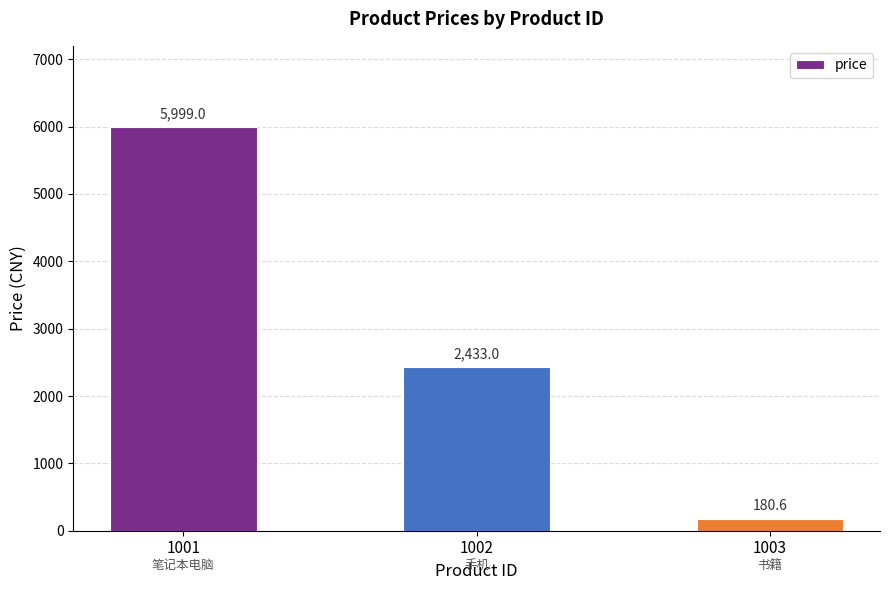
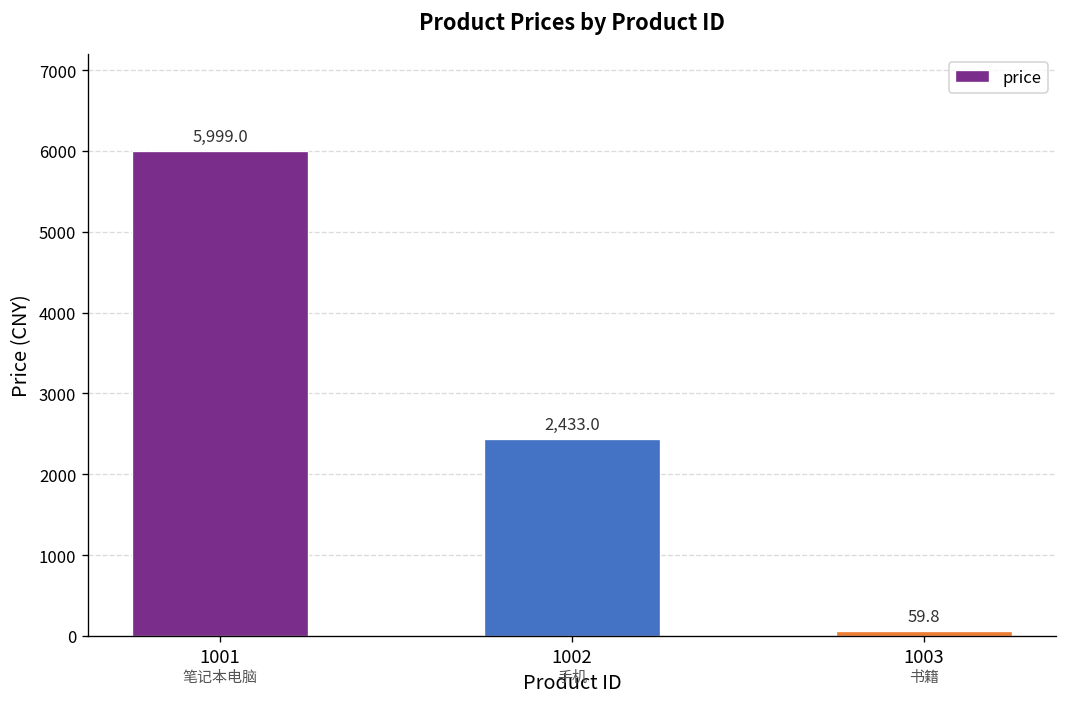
  {
    "1001": "5,999.0",
    "1002": "2,433.0",
-   "1003": "180.6"
+   "1003": "59.8"
  }
